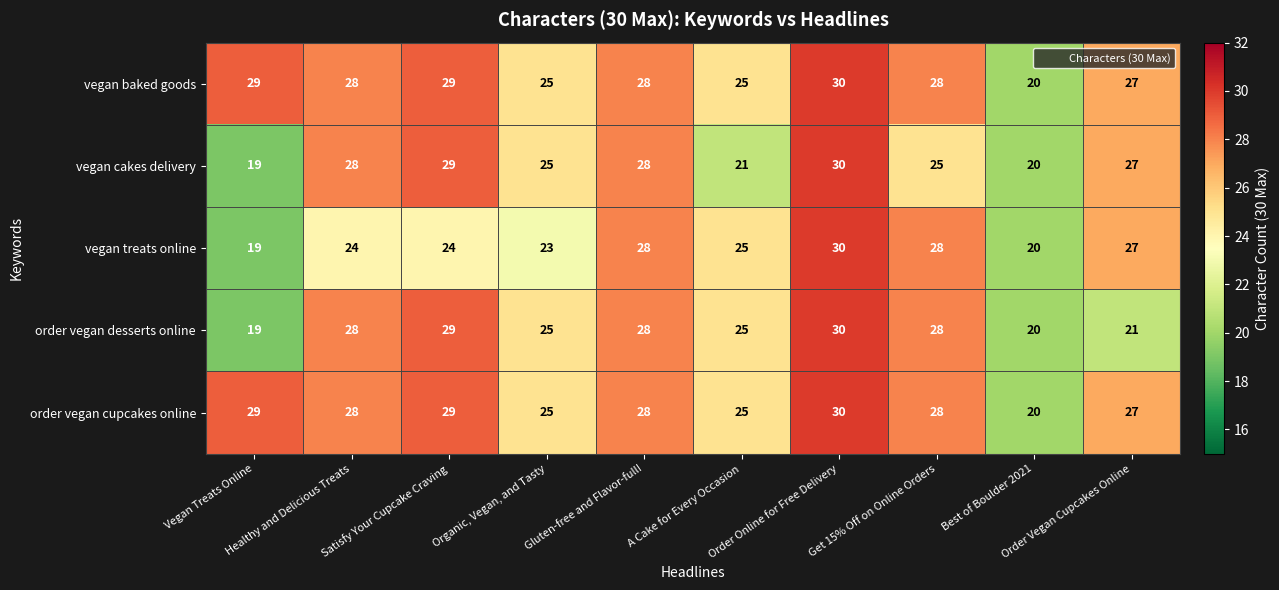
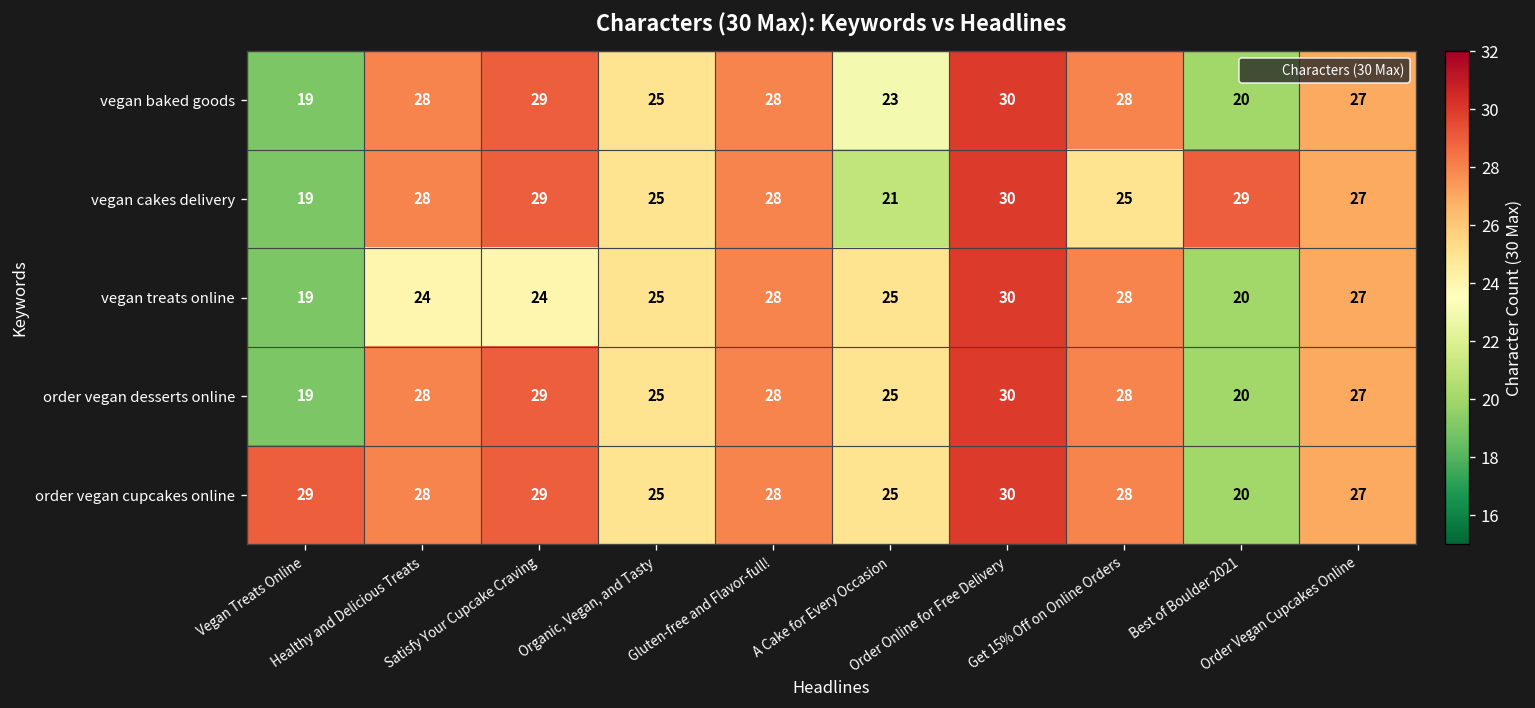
  {
    "vegan baked goods": {
-     "Vegan Treats Online": 29,
+     "Vegan Treats Online": 19,
      "Healthy and Delicious Treats": 28,
      "Satisfy Your Cupcake Craving": 29,
      "Organic, Vegan, and Tasty": 25,
      "Gluten-free and Flavor-full!": 28,
-     "A Cake for Every Occasion": 25,
+     "A Cake for Every Occasion": 23,
      "Order Online for Free Delivery": 30,
      "Get 15% Off on Online Orders": 28,
      "Best of Boulder 2021": 20,
      "Order Vegan Cupcakes Online": 27
    },
    "vegan cakes delivery": {
      "Vegan Treats Online": 19,
      "Healthy and Delicious Treats": 28,
      "Satisfy Your Cupcake Craving": 29,
      "Organic, Vegan, and Tasty": 25,
      "Gluten-free and Flavor-full!": 28,
      "A Cake for Every Occasion": 21,
      "Order Online for Free Delivery": 30,
      "Get 15% Off on Online Orders": 25,
-     "Best of Boulder 2021": 20,
+     "Best of Boulder 2021": 29,
      "Order Vegan Cupcakes Online": 27
    },
    "vegan treats online": {
      "Vegan Treats Online": 19,
      "Healthy and Delicious Treats": 24,
      "Satisfy Your Cupcake Craving": 24,
-     "Organic, Vegan, and Tasty": 23,
+     "Organic, Vegan, and Tasty": 25,
      "Gluten-free and Flavor-full!": 28,
      "A Cake for Every Occasion": 25,
      "Order Online for Free Delivery": 30,
      "Get 15% Off on Online Orders": 28,
      "Best of Boulder 2021": 20,
      "Order Vegan Cupcakes Online": 27
    },
    "order vegan desserts online": {
      "Vegan Treats Online": 19,
      "Healthy and Delicious Treats": 28,
      "Satisfy Your Cupcake Craving": 29,
      "Organic, Vegan, and Tasty": 25,
      "Gluten-free and Flavor-full!": 28,
      "A Cake for Every Occasion": 25,
      "Order Online for Free Delivery": 30,
      "Get 15% Off on Online Orders": 28,
      "Best of Boulder 2021": 20,
-     "Order Vegan Cupcakes Online": 21
+     "Order Vegan Cupcakes Online": 27
    },
    "order vegan cupcakes online": {
      "Vegan Treats Online": 29,
      "Healthy and Delicious Treats": 28,
      "Satisfy Your Cupcake Craving": 29,
      "Organic, Vegan, and Tasty": 25,
      "Gluten-free and Flavor-full!": 28,
      "A Cake for Every Occasion": 25,
      "Order Online for Free Delivery": 30,
      "Get 15% Off on Online Orders": 28,
      "Best of Boulder 2021": 20,
      "Order Vegan Cupcakes Online": 27
    }
  }
